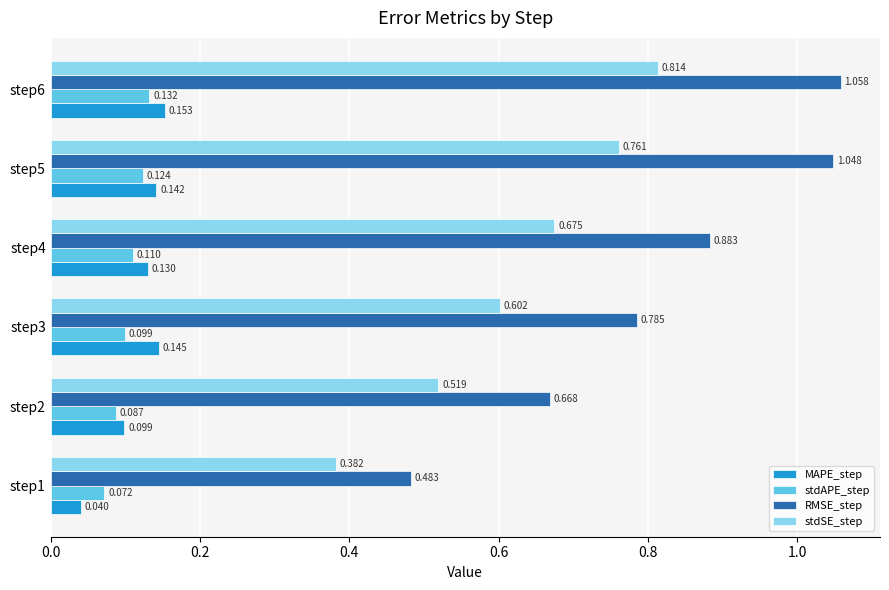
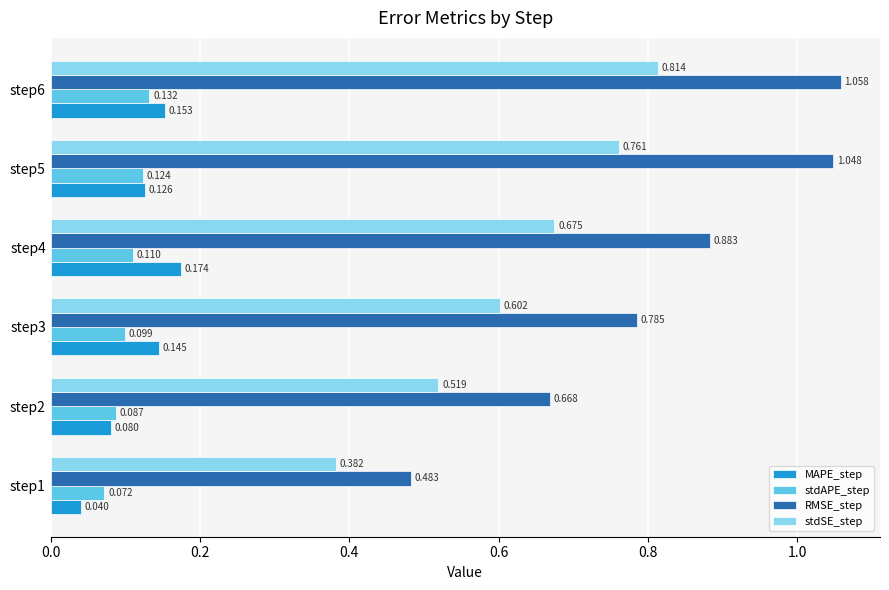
  {
    "MAPE_step": {
      "step6": 0.153,
-     "step5": 0.142,
-     "step4": 0.130,
+     "step5": 0.126,
+     "step4": 0.174,
      "step3": 0.145,
-     "step2": 0.099,
+     "step2": 0.080,
      "step1": 0.040
    },
    "RMSE_step": {
      "step6": 1.058,
      "step5": 1.048,
      "step4": 0.883,
      "step3": 0.785,
      "step2": 0.668,
      "step1": 0.483
    }
  }
